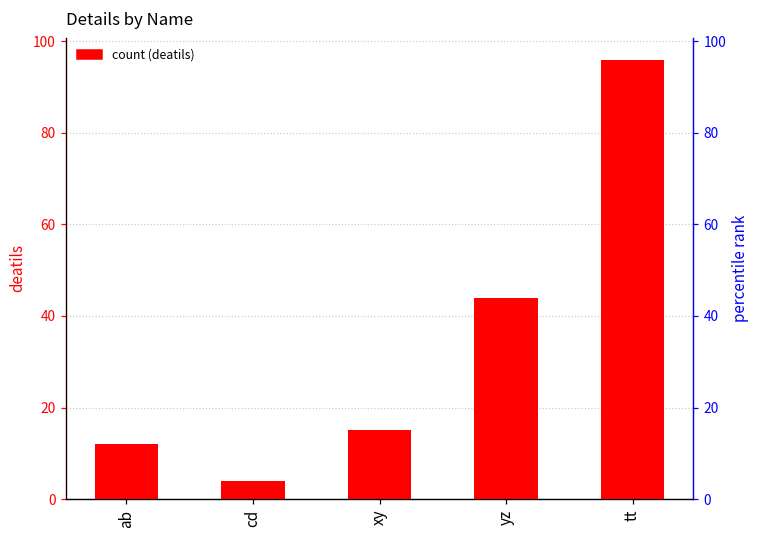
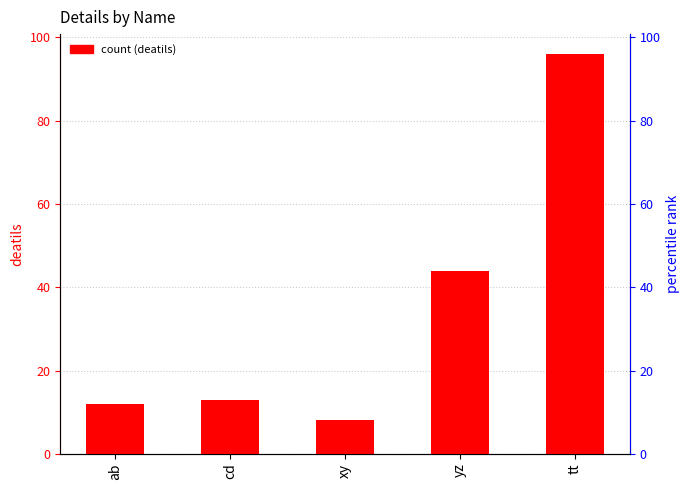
  {
    "ab": 12,
-   "cd": 4,
-   "xy": 15,
+   "cd": 13,
+   "xy": 8,
    "yz": 44,
    "tt": 96
  }
